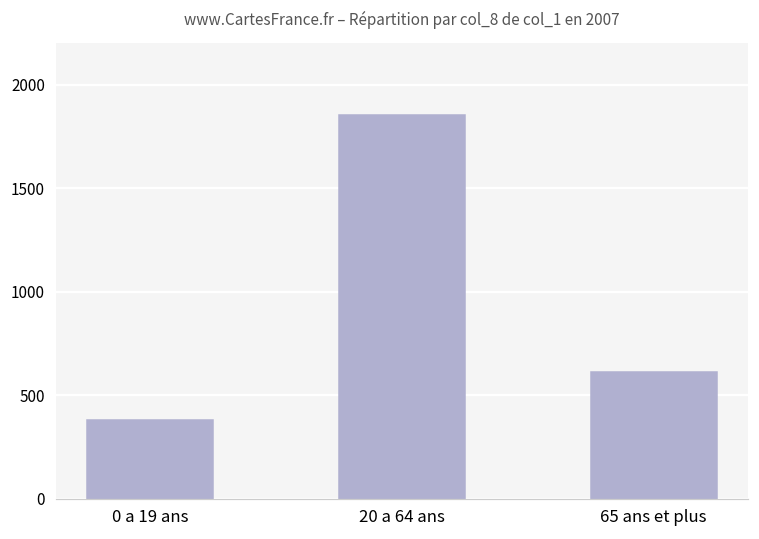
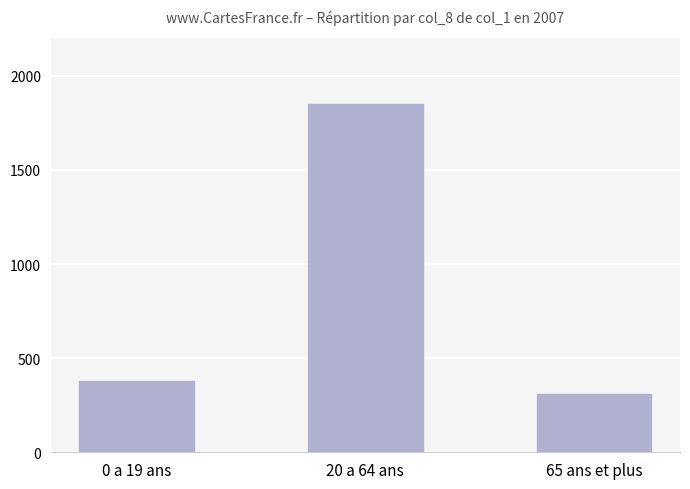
  {
    "0 a 19 ans": 380,
    "20 a 64 ans": 1850,
-   "65 ans et plus": 610
+   "65 ans et plus": 310
  }
